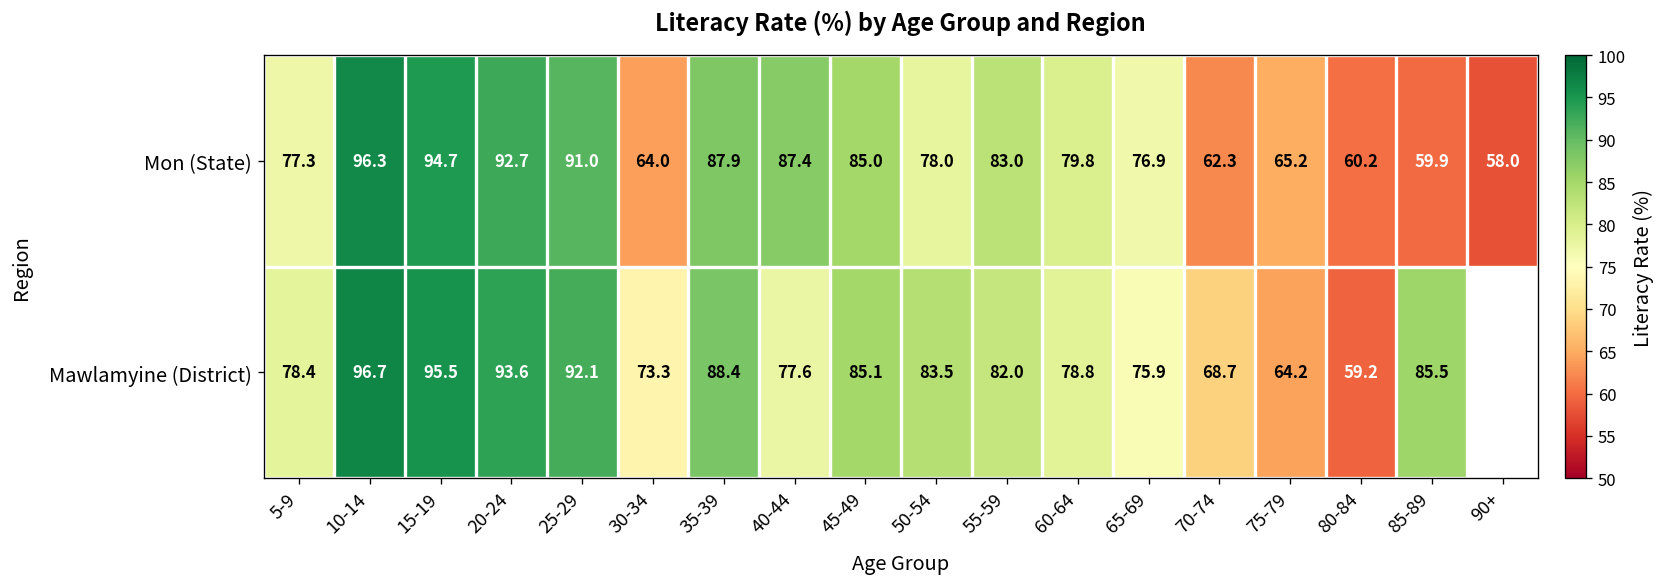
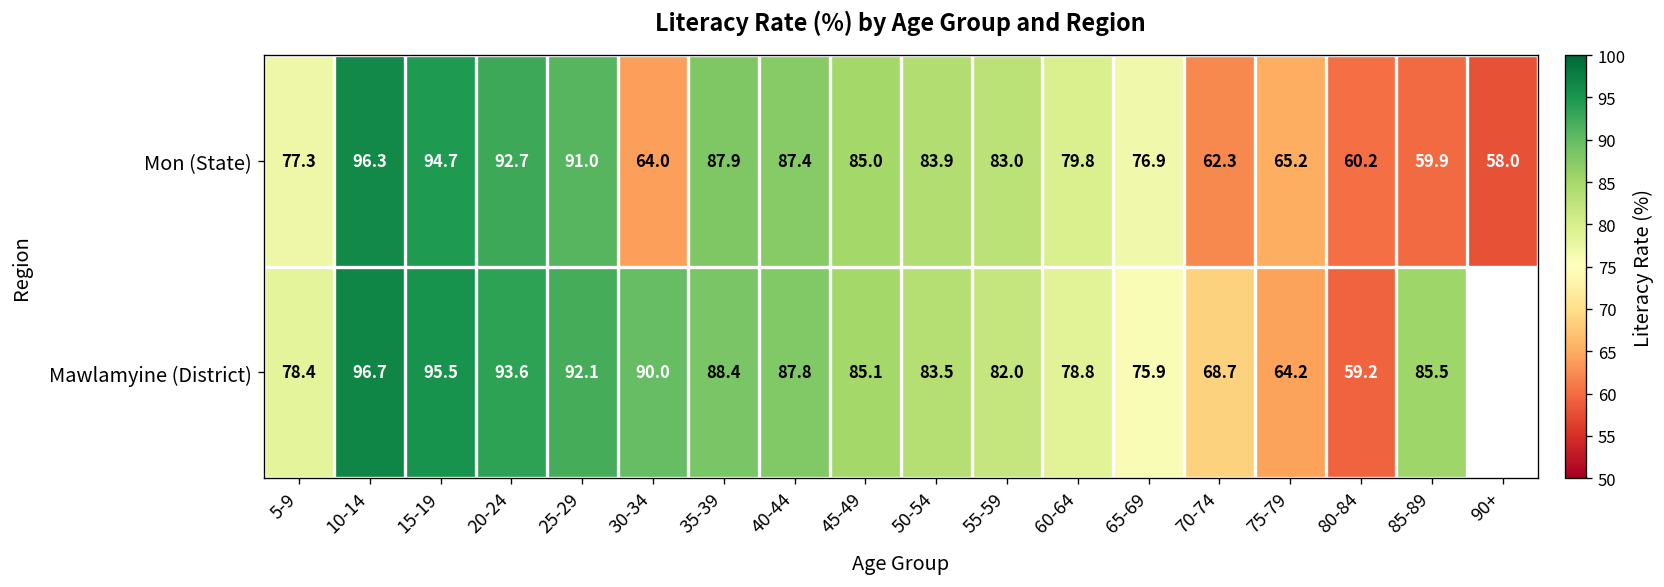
  {
    "Mon (State)": {
      "5-9": 77.3,
      "10-14": 96.3,
      "15-19": 94.7,
      "20-24": 92.7,
      "25-29": 91.0,
      "30-34": 64.0,
      "35-39": 87.9,
      "40-44": 87.4,
      "45-49": 85.0,
-     "50-54": 78.0,
+     "50-54": 83.9,
      "55-59": 83.0,
      "60-64": 79.8,
      "65-69": 76.9,
      "70-74": 62.3,
      "75-79": 65.2,
      "80-84": 60.2,
      "85-89": 59.9,
      "90+": 58.0
    },
    "Mawlamyine (District)": {
      "5-9": 78.4,
      "10-14": 96.7,
      "15-19": 95.5,
      "20-24": 93.6,
      "25-29": 92.1,
-     "30-34": 73.3,
+     "30-34": 90.0,
      "35-39": 88.4,
-     "40-44": 77.6,
+     "40-44": 87.8,
      "45-49": 85.1,
      "50-54": 83.5,
      "55-59": 82.0,
      "60-64": 78.8,
      "65-69": 75.9,
      "70-74": 68.7,
      "75-79": 64.2,
      "80-84": 59.2,
      "85-89": 85.5
    }
  }
